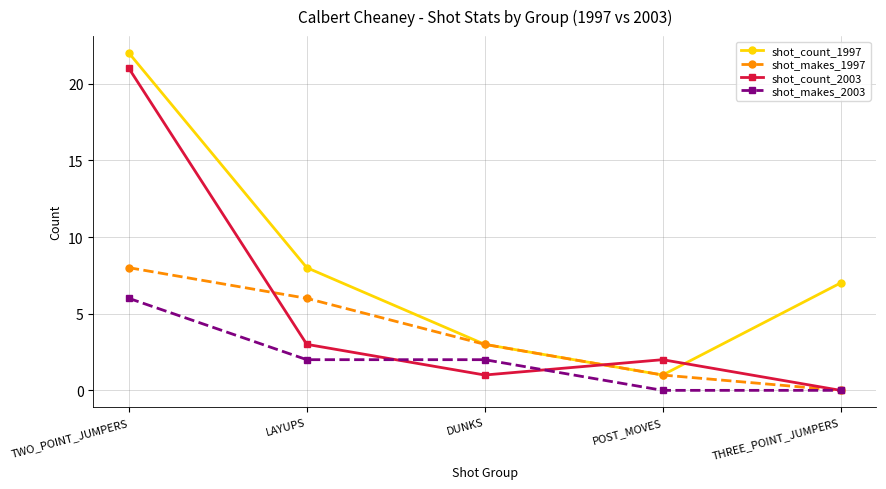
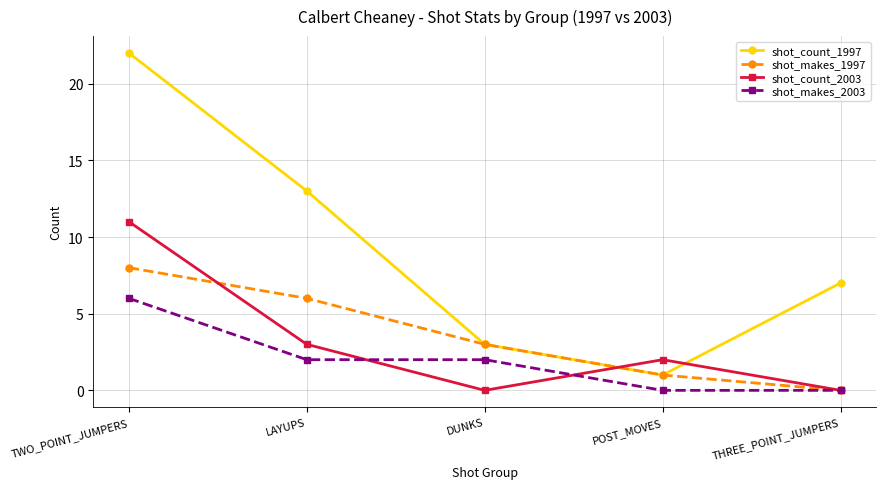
  {
    "shot_count_1997": {
      "TWO_POINT_JUMPERS": 22,
-     "LAYUPS": 8,
+     "LAYUPS": 13,
      "THREE_POINT_JUMPERS": 7
    },
    "shot_makes_1997": {
      "TWO_POINT_JUMPERS": 8,
      "LAYUPS": 6
    },
    "shot_count_2003": {
-     "TWO_POINT_JUMPERS": 21,
+     "TWO_POINT_JUMPERS": 11,
      "LAYUPS": 3,
-     "DUNKS": 1,
+     "DUNKS": 0,
      "POST_MOVES": 2
    },
    "shot_makes_2003": {
      "TWO_POINT_JUMPERS": 6,
      "LAYUPS": 2,
      "DUNKS": 2,
      "POST_MOVES": 0
    }
  }
